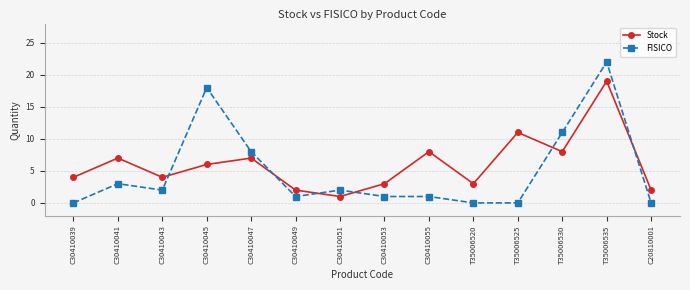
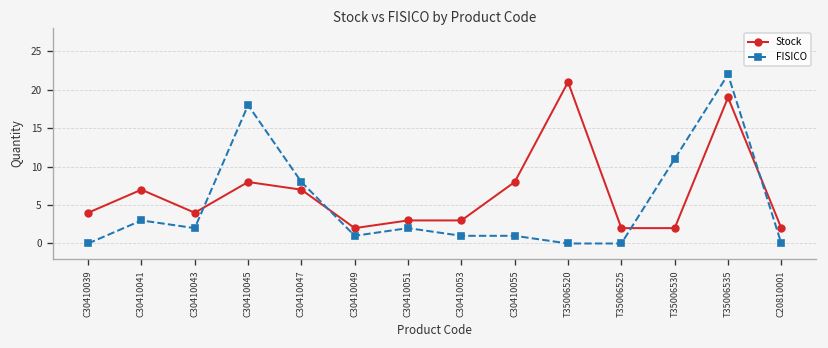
  {
    "Stock": {
      "C30410039": 4,
      "C30410041": 7,
      "C30410043": 4,
-     "C30410045": 6,
+     "C30410045": 8,
      "C30410047": 7,
      "C30410049": 2,
-     "C30410051": 1,
+     "C30410051": 3,
      "C30410053": 3,
      "C30410055": 8,
-     "T35006520": 3,
-     "T35006525": 11,
-     "T35006530": 8,
+     "T35006520": 21,
+     "T35006525": 2,
+     "T35006530": 2,
      "T35006535": 19,
      "C20810001": 2
    },
    "FISICO": {
      "C30410039": 0,
      "C30410041": 3,
      "C30410043": 2,
      "C30410045": 18,
      "C30410047": 8,
      "C30410049": 1,
      "C30410051": 2,
      "C30410053": 1,
      "C30410055": 1,
      "T35006520": 0,
      "T35006525": 0,
      "T35006530": 11,
      "T35006535": 22,
      "C20810001": 0
    }
  }
